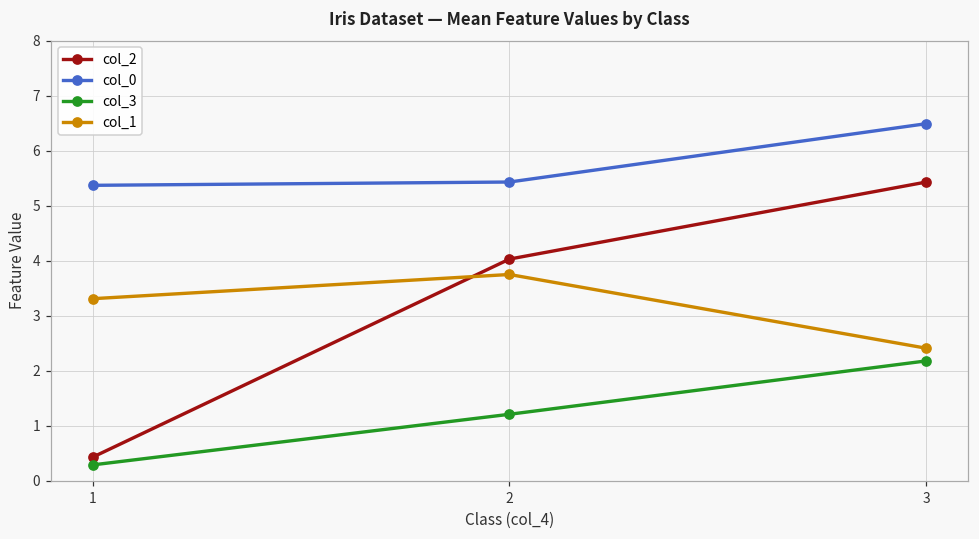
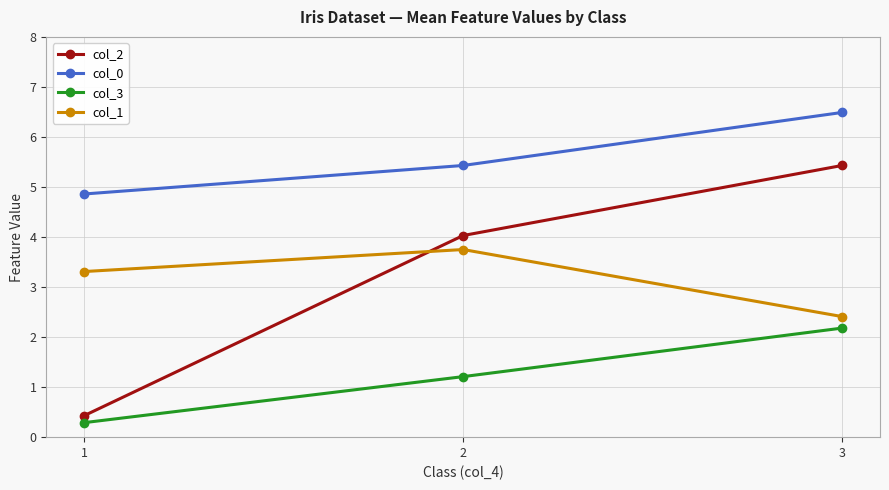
  {
    "col_2": {
      "1": 0.4,
      "2": 4.0,
      "3": 5.4
    },
    "col_0": {
-     "1": 5.4,
+     "1": 4.9,
      "2": 5.4,
      "3": 6.5
    },
    "col_3": {
      "1": 0.3,
      "2": 1.2,
      "3": 2.2
    },
    "col_1": {
      "1": 3.3,
      "2": 3.8,
      "3": 2.4
    }
  }
